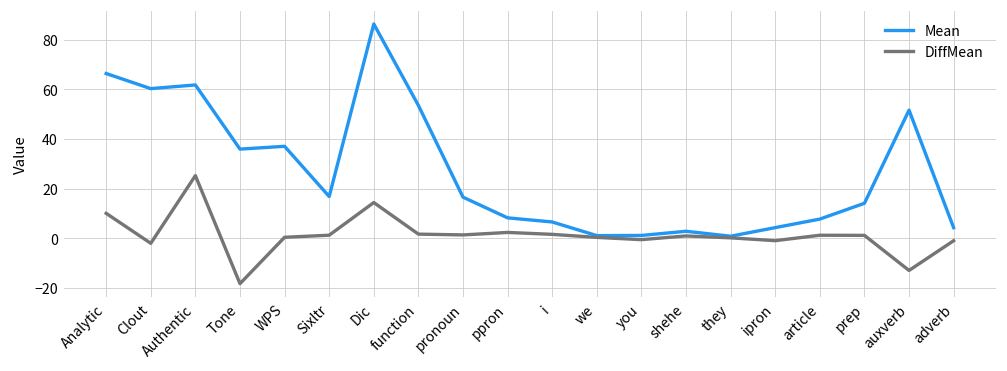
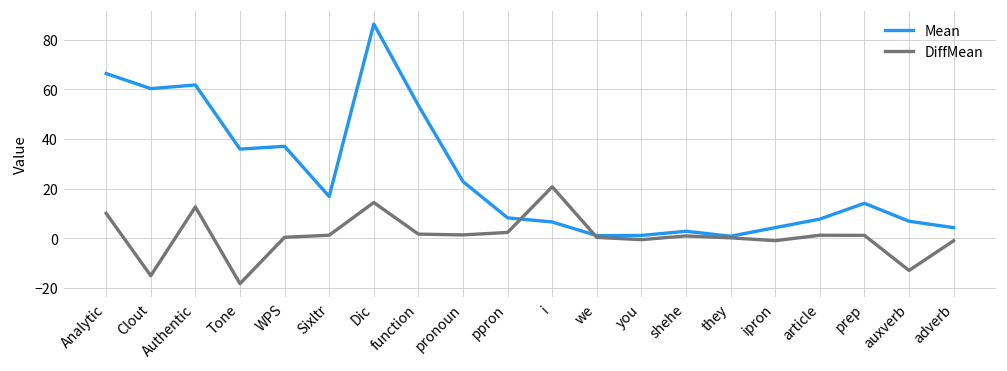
  {
    "Mean": {
      "Analytic": 66,
      "Clout": 60,
      "Authentic": 62,
      "Tone": 36,
      "WPS": 37,
      "Sixltr": 17,
      "Dic": 86,
      "function": 54,
-     "pronoun": 17,
+     "pronoun": 23,
      "ppron": 8,
      "i": 7,
      "you": 1,
      "shehe": 3,
      "ipron": 4,
      "article": 8,
      "prep": 14,
-     "auxverb": 52,
+     "auxverb": 7,
      "adverb": 4
    },
    "DiffMean": {
      "Analytic": 10,
-     "Clout": -2,
-     "Authentic": 25,
+     "Clout": -15,
+     "Authentic": 13,
      "Tone": -18,
      "WPS": 0,
      "Sixltr": 1,
      "Dic": 14,
      "function": 2,
      "pronoun": 1,
      "ppron": 2,
-     "i": 2,
+     "i": 21,
      "you": -1,
      "shehe": 1,
      "ipron": -1,
      "article": 1,
      "prep": 1,
      "auxverb": -13,
      "adverb": -1
    }
  }
